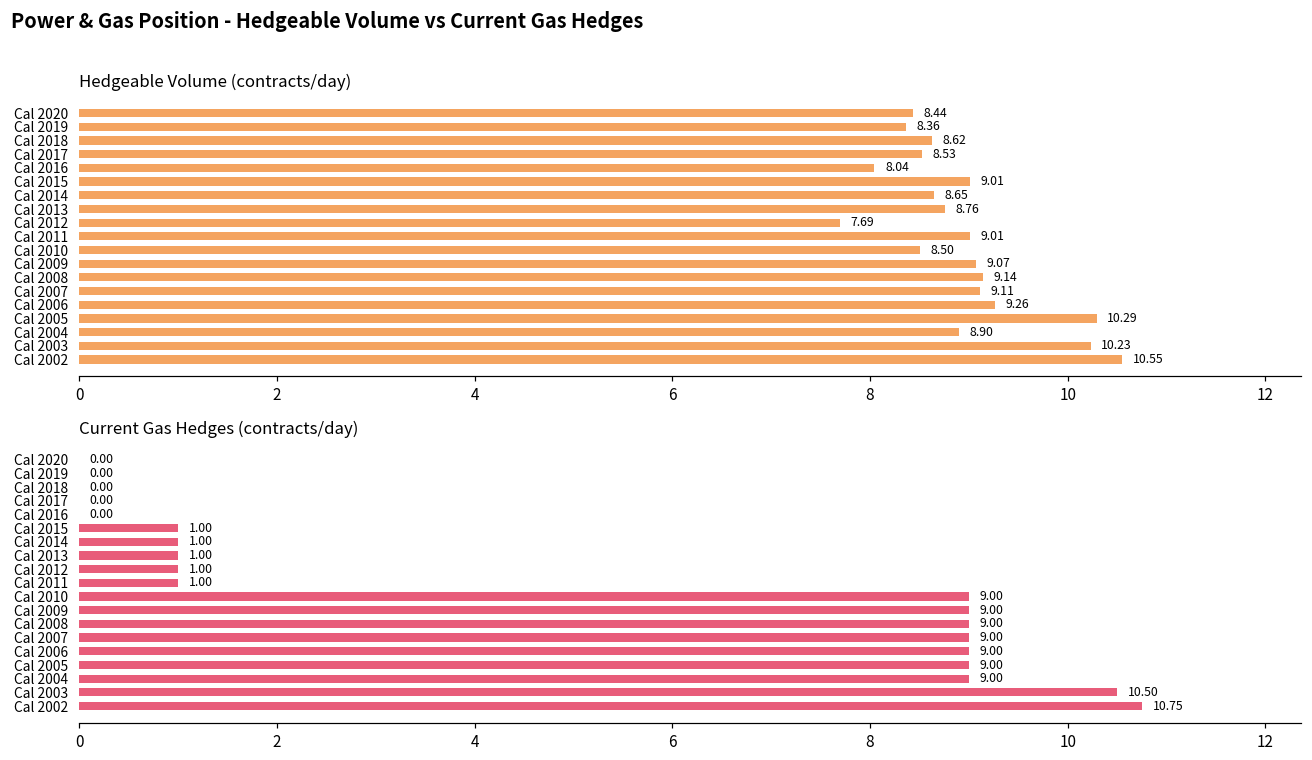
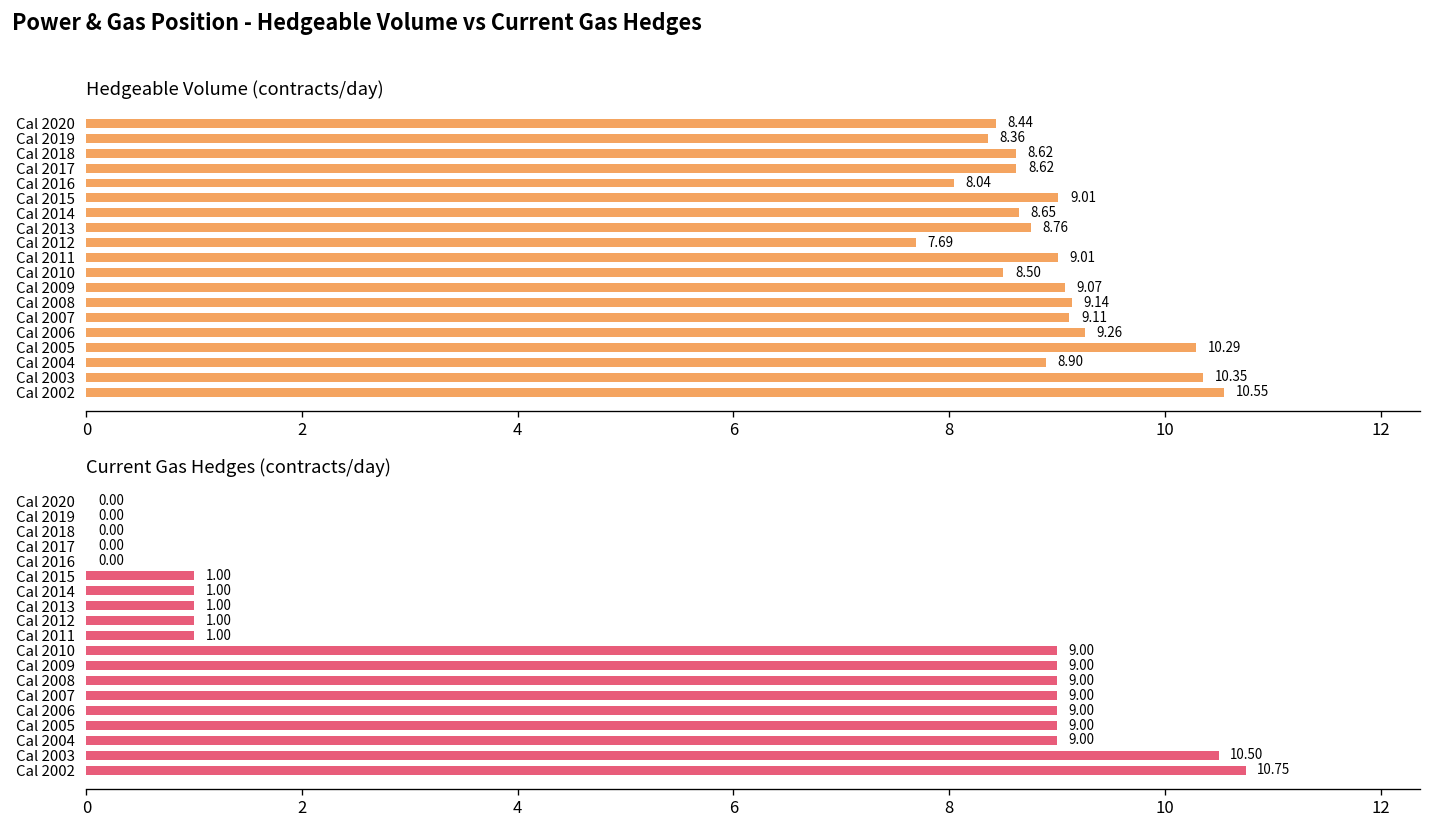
  {
    "Hedgeable Volume (contracts/day)": {
      "Cal 2020": 8.44,
      "Cal 2019": 8.36,
      "Cal 2018": 8.62,
-     "Cal 2017": 8.53,
+     "Cal 2017": 8.62,
      "Cal 2016": 8.04,
      "Cal 2015": 9.01,
      "Cal 2014": 8.65,
      "Cal 2013": 8.76,
      "Cal 2012": 7.69,
      "Cal 2011": 9.01,
      "Cal 2010": 8.50,
      "Cal 2009": 9.07,
      "Cal 2008": 9.14,
      "Cal 2007": 9.11,
      "Cal 2006": 9.26,
      "Cal 2005": 10.29,
      "Cal 2004": 8.90,
-     "Cal 2003": 10.23,
+     "Cal 2003": 10.35,
      "Cal 2002": 10.55
    },
    "Current Gas Hedges (contracts/day)": {
      "Cal 2020": 0.00,
      "Cal 2019": 0.00,
      "Cal 2018": 0.00,
      "Cal 2017": 0.00,
      "Cal 2016": 0.00,
      "Cal 2015": 1.00,
      "Cal 2014": 1.00,
      "Cal 2013": 1.00,
      "Cal 2012": 1.00,
      "Cal 2011": 1.00,
      "Cal 2010": 9.00,
      "Cal 2009": 9.00,
      "Cal 2008": 9.00,
      "Cal 2007": 9.00,
      "Cal 2006": 9.00,
      "Cal 2005": 9.00,
      "Cal 2004": 9.00,
      "Cal 2003": 10.50,
      "Cal 2002": 10.75
    }
  }
